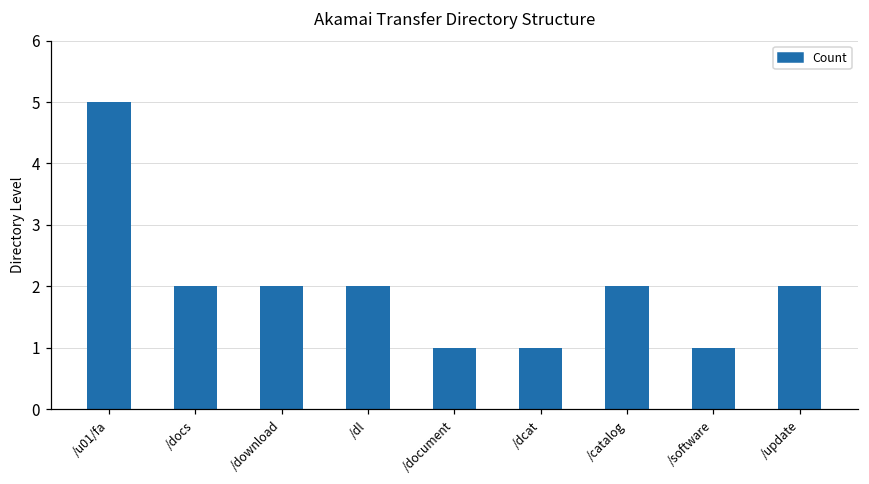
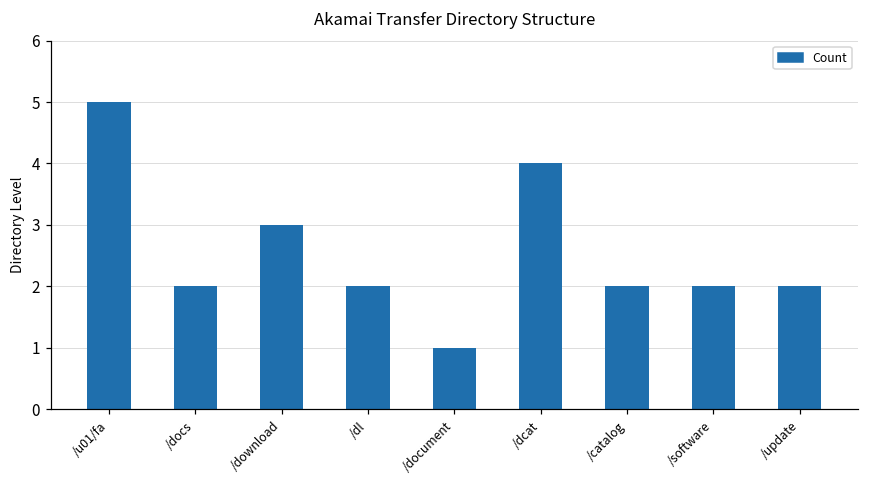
  {
    "/u01/fa": 5,
    "/docs": 2,
-   "/download": 2,
+   "/download": 3,
    "/dl": 2,
    "/document": 1,
-   "/dcat": 1,
+   "/dcat": 4,
    "/catalog": 2,
-   "/software": 1,
+   "/software": 2,
    "/update": 2
  }
